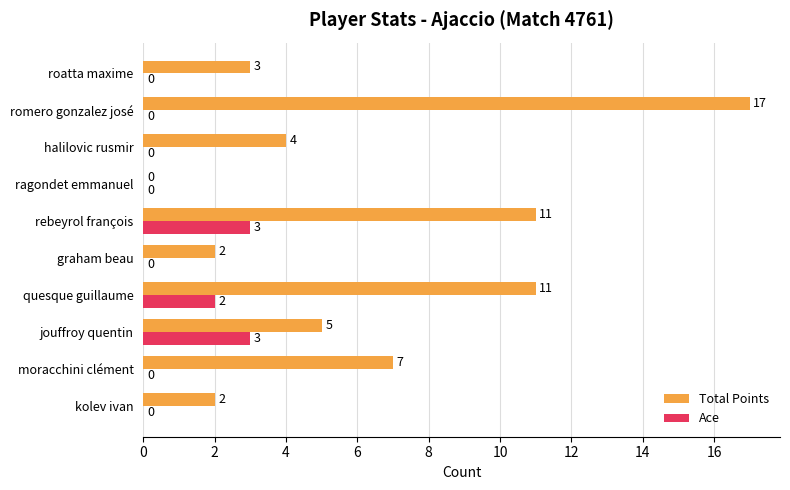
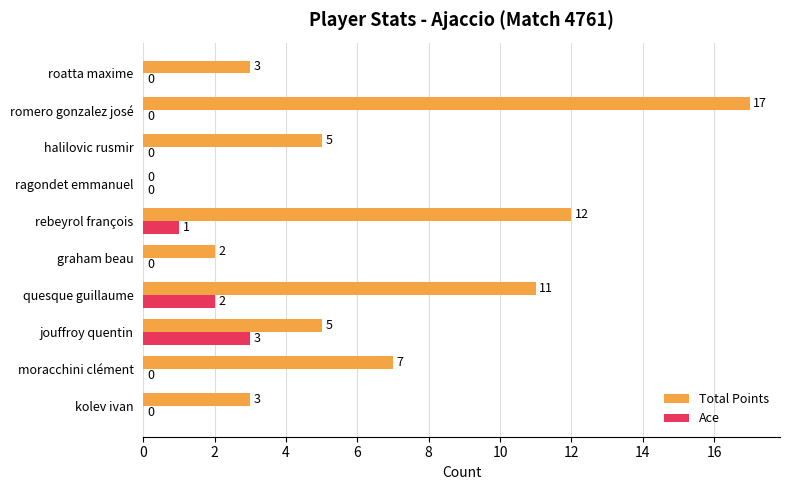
  {
    "Total Points": {
      "roatta maxime": 3,
      "romero gonzalez josé": 17,
-     "halilovic rusmir": 4,
+     "halilovic rusmir": 5,
      "ragondet emmanuel": 0,
-     "rebeyrol françois": 11,
+     "rebeyrol françois": 12,
      "graham beau": 2,
      "quesque guillaume": 11,
      "jouffroy quentin": 5,
      "moracchini clément": 7,
-     "kolev ivan": 2
+     "kolev ivan": 3
    },
    "Ace": {
      "roatta maxime": 0,
      "romero gonzalez josé": 0,
      "halilovic rusmir": 0,
      "ragondet emmanuel": 0,
-     "rebeyrol françois": 3,
+     "rebeyrol françois": 1,
      "graham beau": 0,
      "quesque guillaume": 2,
      "jouffroy quentin": 3,
      "moracchini clément": 0,
      "kolev ivan": 0
    }
  }
